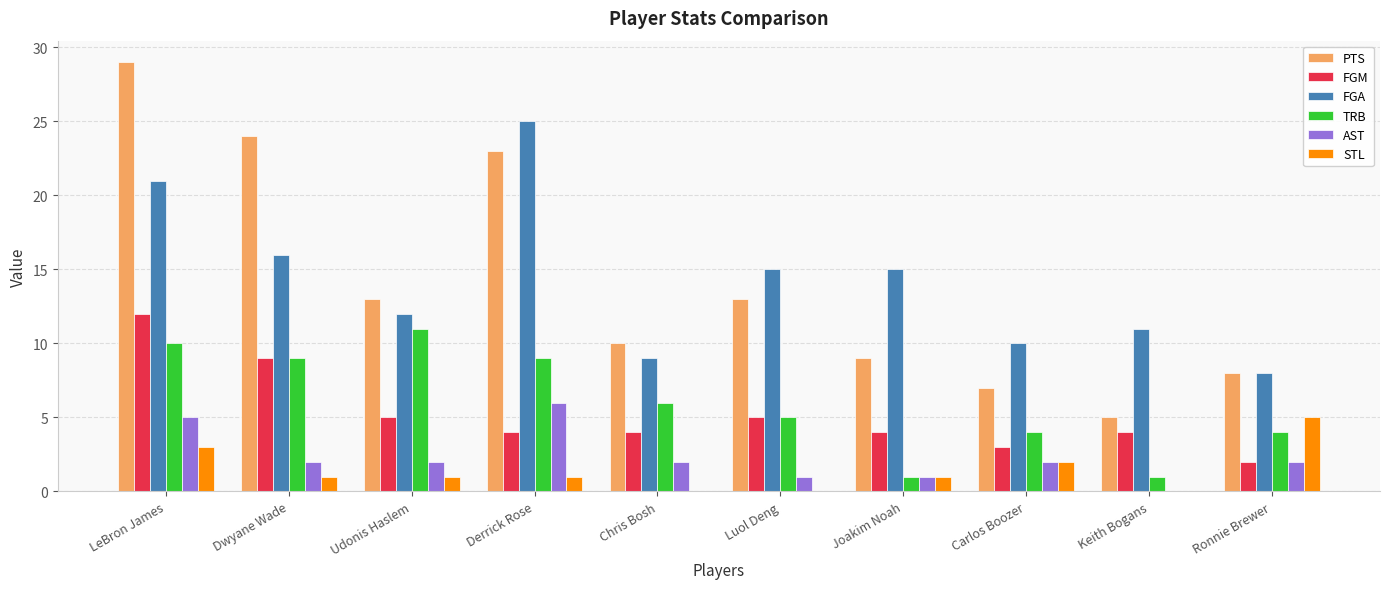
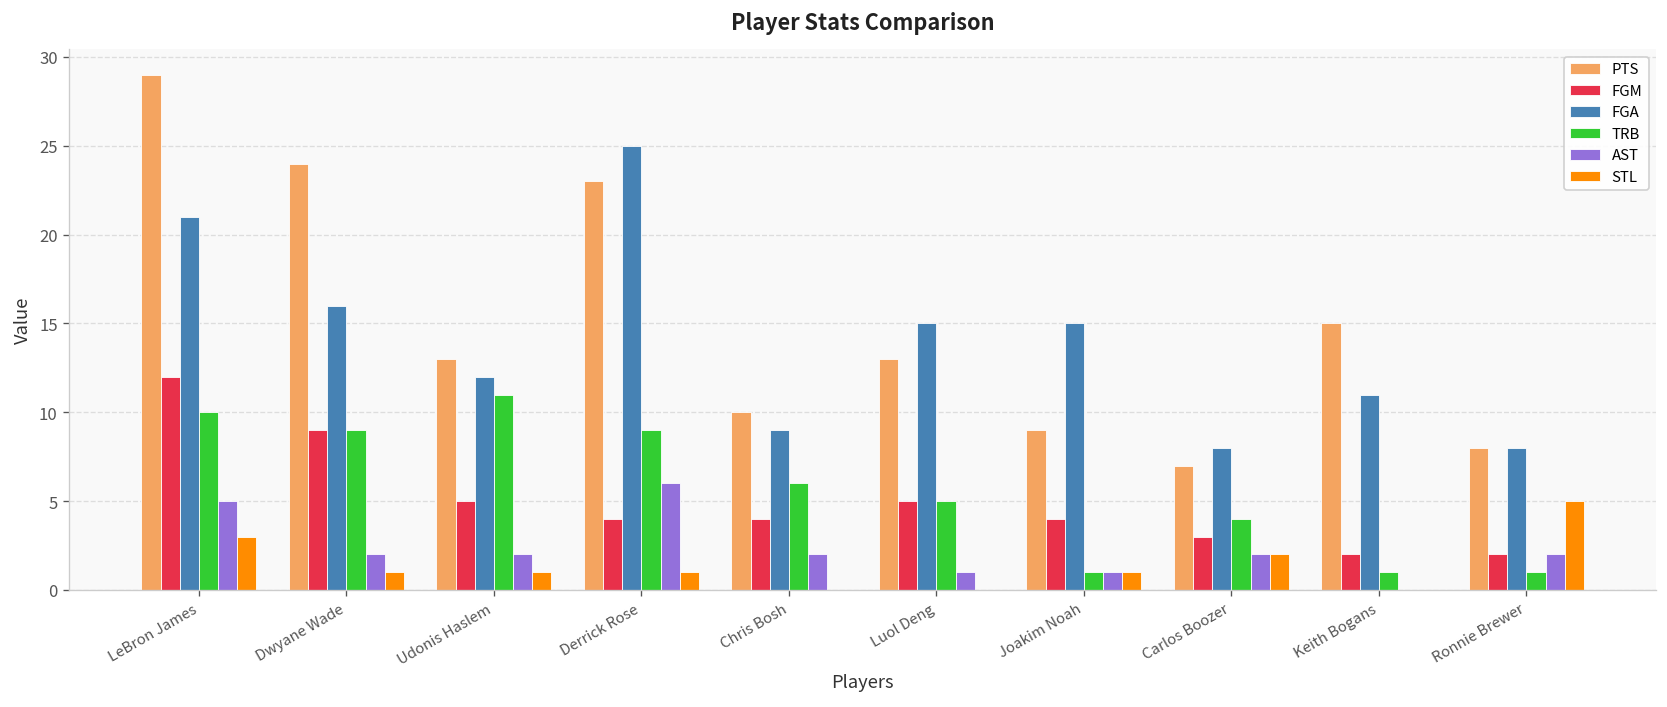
  {
    "PTS": {
      "LeBron James": 29,
      "Dwyane Wade": 24,
      "Udonis Haslem": 13,
      "Derrick Rose": 23,
      "Chris Bosh": 10,
      "Luol Deng": 13,
      "Joakim Noah": 9,
      "Carlos Boozer": 7,
-     "Keith Bogans": 5,
+     "Keith Bogans": 15,
      "Ronnie Brewer": 8
    },
    "FGM": {
      "LeBron James": 12,
      "Dwyane Wade": 9,
      "Udonis Haslem": 5,
      "Derrick Rose": 4,
      "Chris Bosh": 4,
      "Luol Deng": 5,
      "Joakim Noah": 4,
      "Carlos Boozer": 3,
-     "Keith Bogans": 4,
+     "Keith Bogans": 2,
      "Ronnie Brewer": 2
    },
    "FGA": {
      "LeBron James": 21,
      "Dwyane Wade": 16,
      "Udonis Haslem": 12,
      "Derrick Rose": 25,
      "Chris Bosh": 9,
      "Luol Deng": 15,
      "Joakim Noah": 15,
-     "Carlos Boozer": 10,
+     "Carlos Boozer": 8,
      "Keith Bogans": 11,
      "Ronnie Brewer": 8
    },
    "TRB": {
      "LeBron James": 10,
      "Dwyane Wade": 9,
      "Udonis Haslem": 11,
      "Derrick Rose": 9,
      "Chris Bosh": 6,
      "Luol Deng": 5,
      "Joakim Noah": 1,
      "Carlos Boozer": 4,
      "Keith Bogans": 1,
-     "Ronnie Brewer": 4
+     "Ronnie Brewer": 1
    },
    "AST": {
      "LeBron James": 5,
      "Dwyane Wade": 2,
      "Udonis Haslem": 2,
      "Derrick Rose": 6,
      "Chris Bosh": 2,
      "Luol Deng": 1,
      "Joakim Noah": 1,
      "Carlos Boozer": 2,
      "Keith Bogans": 0,
      "Ronnie Brewer": 2
    },
    "STL": {
      "LeBron James": 3,
      "Dwyane Wade": 1,
      "Udonis Haslem": 1,
      "Derrick Rose": 1,
      "Chris Bosh": 0,
      "Luol Deng": 0,
      "Joakim Noah": 1,
      "Carlos Boozer": 2,
      "Keith Bogans": 0,
      "Ronnie Brewer": 5
    }
  }
